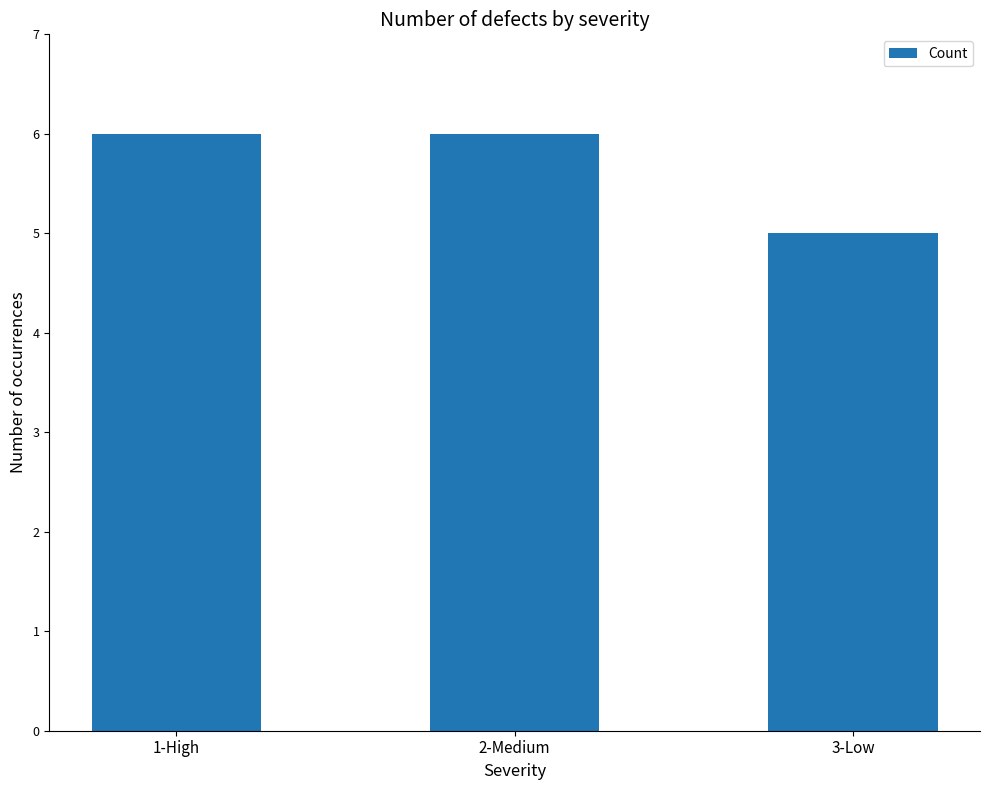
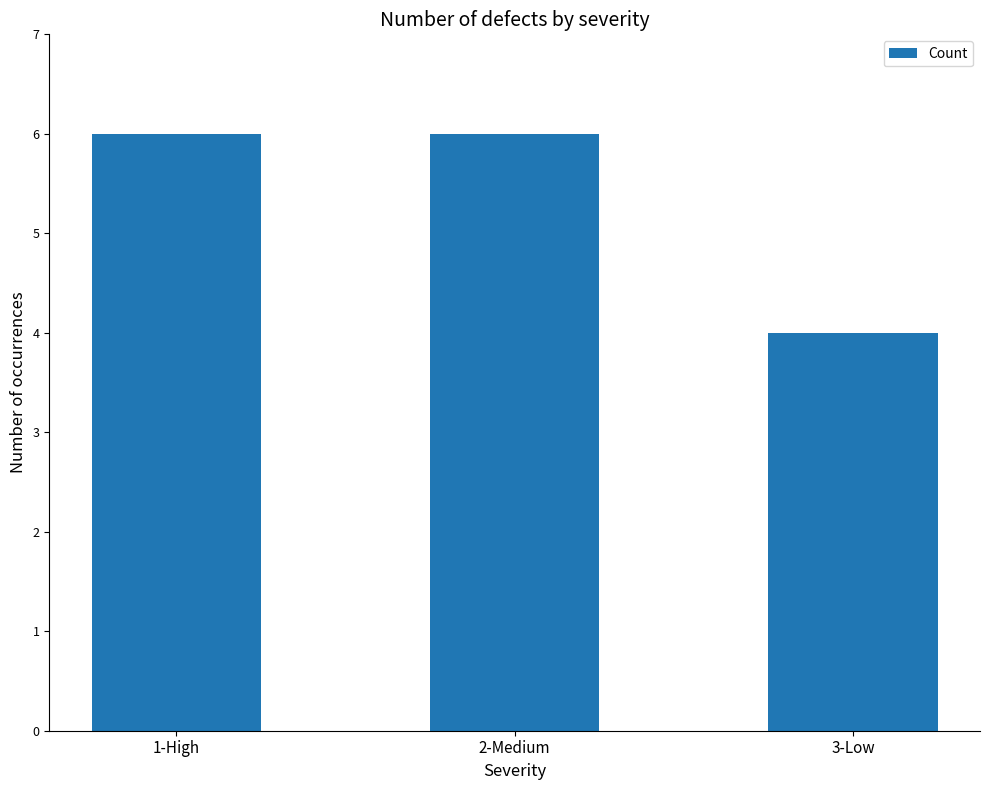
  {
    "1-High": 6,
    "2-Medium": 6,
-   "3-Low": 5
+   "3-Low": 4
  }
